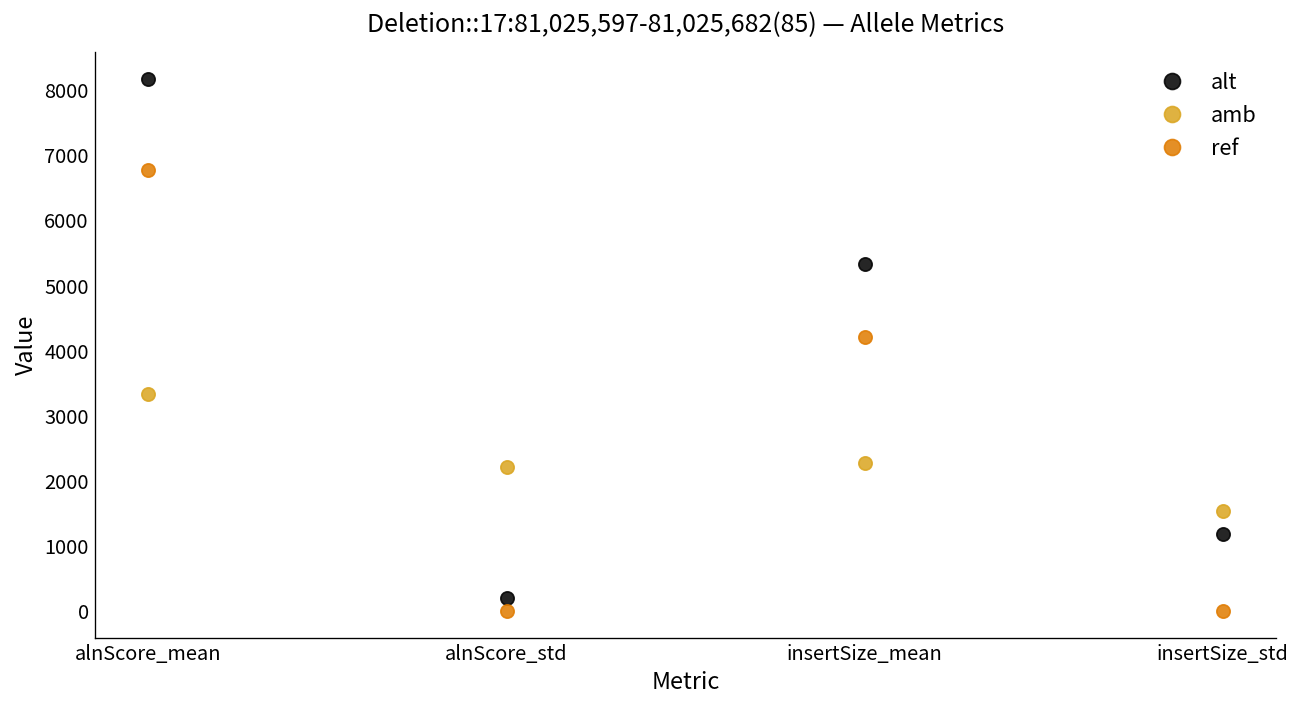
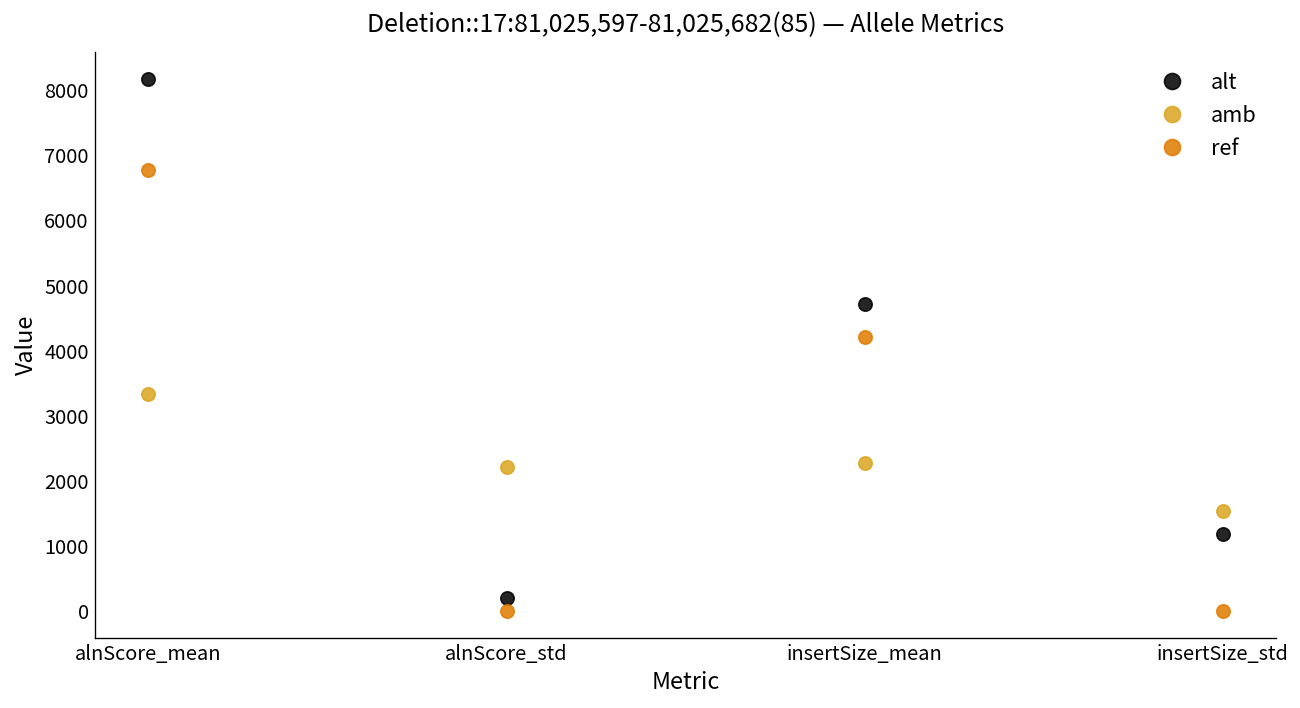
  {
    "alt": {
      "alnScore_mean": 8200,
      "alnScore_std": 200,
-     "insertSize_mean": 5300,
+     "insertSize_mean": 4700,
      "insertSize_std": 1200
    }
  }
